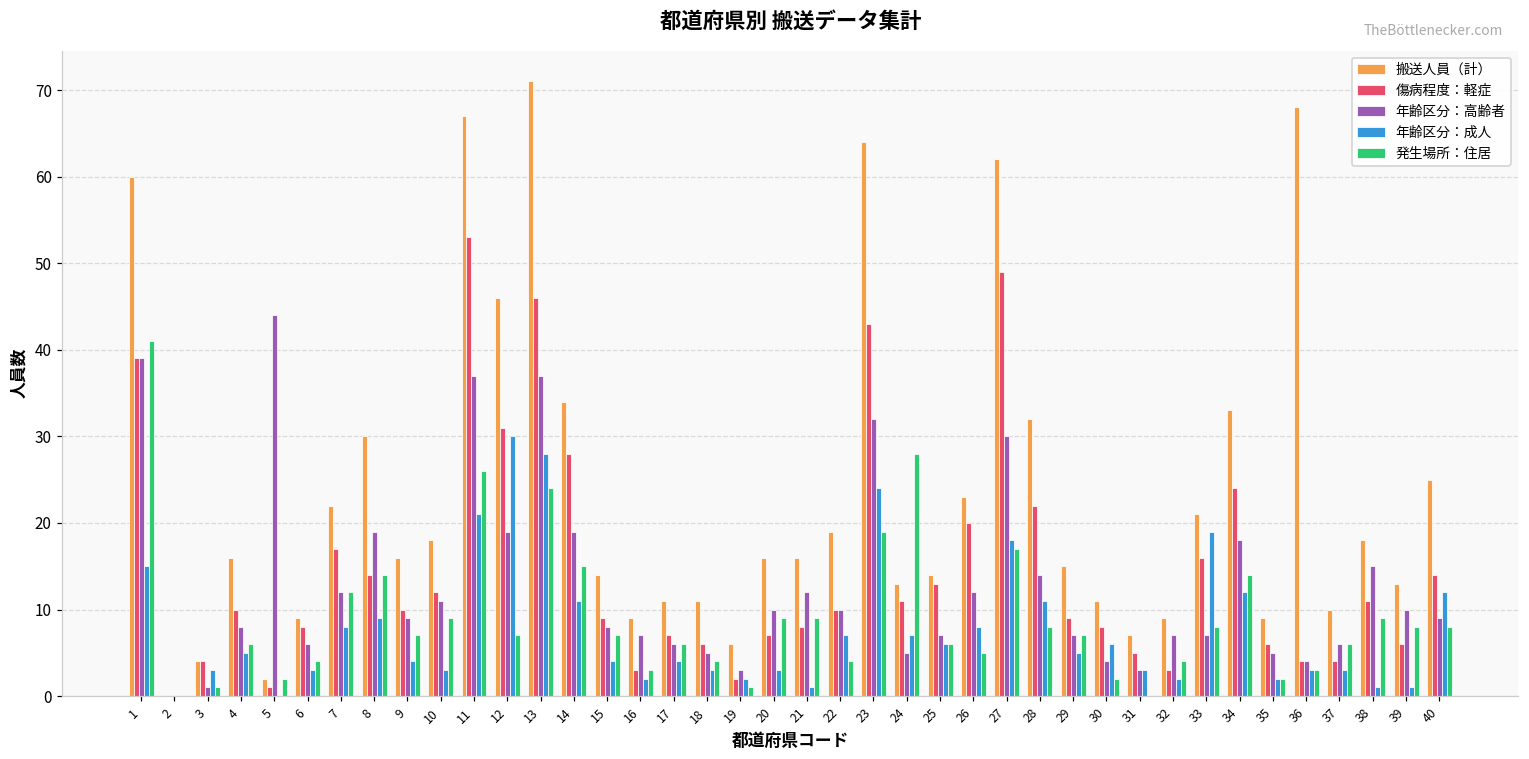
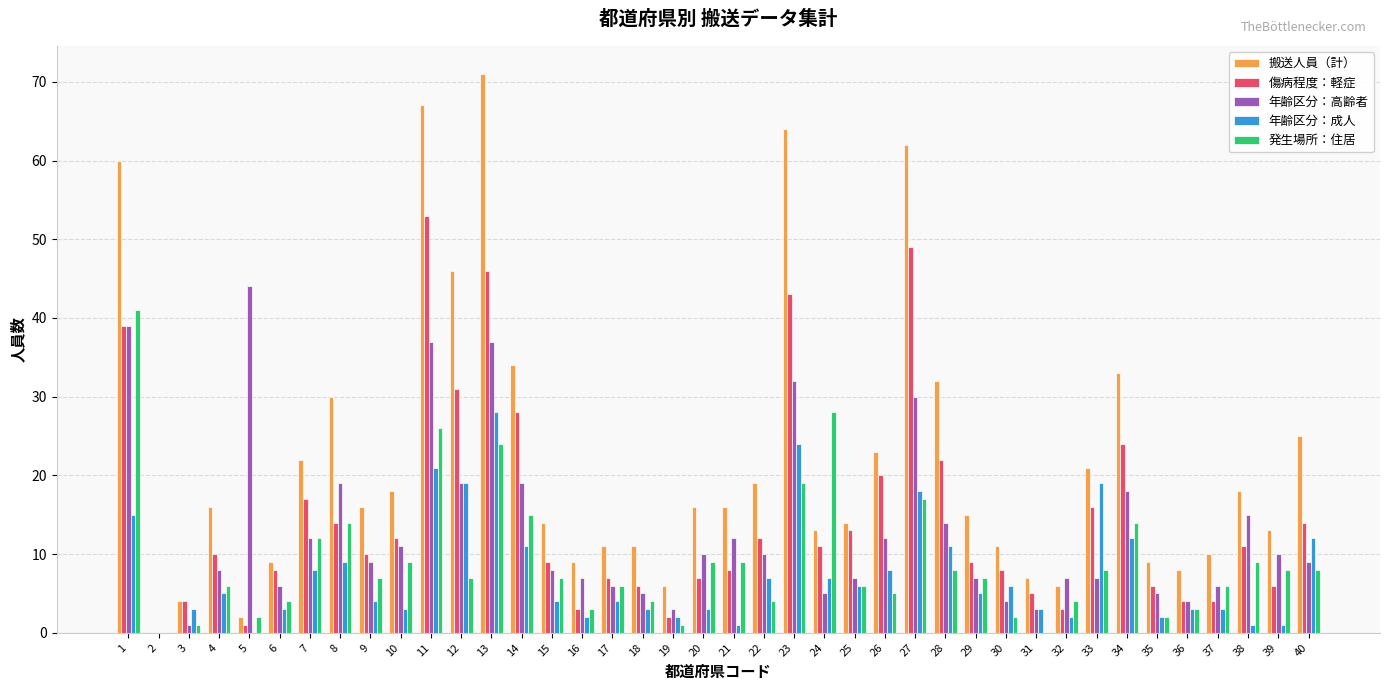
  {
    "搬送人員（計）": {
      "1": 60,
      "2": 0,
      "3": 4,
      "4": 16,
      "5": 2,
      "6": 9,
      "7": 22,
      "8": 30,
      "9": 16,
      "10": 18,
      "11": 67,
      "12": 46,
      "13": 71,
      "14": 34,
      "15": 14,
      "16": 9,
      "17": 11,
      "18": 11,
      "19": 6,
      "20": 16,
      "21": 16,
      "22": 19,
      "23": 64,
      "24": 13,
      "25": 14,
      "26": 23,
      "27": 62,
      "28": 32,
      "29": 15,
      "30": 11,
      "31": 7,
-     "32": 9,
+     "32": 6,
      "33": 21,
      "34": 33,
      "35": 9,
-     "36": 68,
+     "36": 8,
      "37": 10,
      "38": 18,
      "39": 13,
      "40": 25
    },
    "傷病程度：軽症": {
      "1": 39,
      "2": 0,
      "3": 4,
      "4": 10,
      "5": 1,
      "6": 8,
      "7": 17,
      "8": 14,
      "9": 10,
      "10": 12,
      "11": 53,
      "12": 31,
      "13": 46,
      "14": 28,
      "15": 9,
      "16": 3,
      "17": 7,
      "18": 6,
      "19": 2,
      "20": 7,
      "21": 8,
-     "22": 10,
+     "22": 12,
      "23": 43,
      "24": 11,
      "25": 13,
      "26": 20,
      "27": 49,
      "28": 22,
      "29": 9,
      "30": 8,
      "31": 5,
      "32": 3,
      "33": 16,
      "34": 24,
      "35": 6,
      "36": 4,
      "37": 4,
      "38": 11,
      "39": 6,
      "40": 14
    },
    "年齢区分：高齢者": {
      "1": 39,
      "2": 0,
      "3": 1,
      "4": 8,
      "5": 44,
      "6": 6,
      "7": 12,
      "8": 19,
      "9": 9,
      "10": 11,
      "11": 37,
      "12": 19,
      "13": 37,
      "14": 19,
      "15": 8,
      "16": 7,
      "17": 6,
      "18": 5,
      "19": 3,
      "20": 10,
      "21": 12,
      "22": 10,
      "23": 32,
      "24": 5,
      "25": 7,
      "26": 12,
      "27": 30,
      "28": 14,
      "29": 7,
      "30": 4,
      "31": 3,
      "32": 7,
      "33": 7,
      "34": 18,
      "35": 5,
      "36": 4,
      "37": 6,
      "38": 15,
      "39": 10,
      "40": 9
    },
    "年齢区分：成人": {
      "1": 15,
      "2": 0,
      "3": 3,
      "4": 5,
      "5": 0,
      "6": 3,
      "7": 8,
      "8": 9,
      "9": 4,
      "10": 3,
      "11": 21,
-     "12": 30,
+     "12": 19,
      "13": 28,
      "14": 11,
      "15": 4,
      "16": 2,
      "17": 4,
      "18": 3,
      "19": 2,
      "20": 3,
      "21": 1,
      "22": 7,
      "23": 24,
      "24": 7,
      "25": 6,
      "26": 8,
      "27": 18,
      "28": 11,
      "29": 5,
      "30": 6,
      "31": 3,
      "32": 2,
      "33": 19,
      "34": 12,
      "35": 2,
      "36": 3,
      "37": 3,
      "38": 1,
      "39": 1,
      "40": 12
    },
    "発生場所：住居": {
      "1": 41,
      "2": 0,
      "3": 1,
      "4": 6,
      "5": 2,
      "6": 4,
      "7": 12,
      "8": 14,
      "9": 7,
      "10": 9,
      "11": 26,
      "12": 7,
      "13": 24,
      "14": 15,
      "15": 7,
      "16": 3,
      "17": 6,
      "18": 4,
      "19": 1,
      "20": 9,
      "21": 9,
      "22": 4,
      "23": 19,
      "24": 28,
      "25": 6,
      "26": 5,
      "27": 17,
      "28": 8,
      "29": 7,
      "30": 2,
      "31": 0,
      "32": 4,
      "33": 8,
      "34": 14,
      "35": 2,
      "36": 3,
      "37": 6,
      "38": 9,
      "39": 8,
      "40": 8
    }
  }
